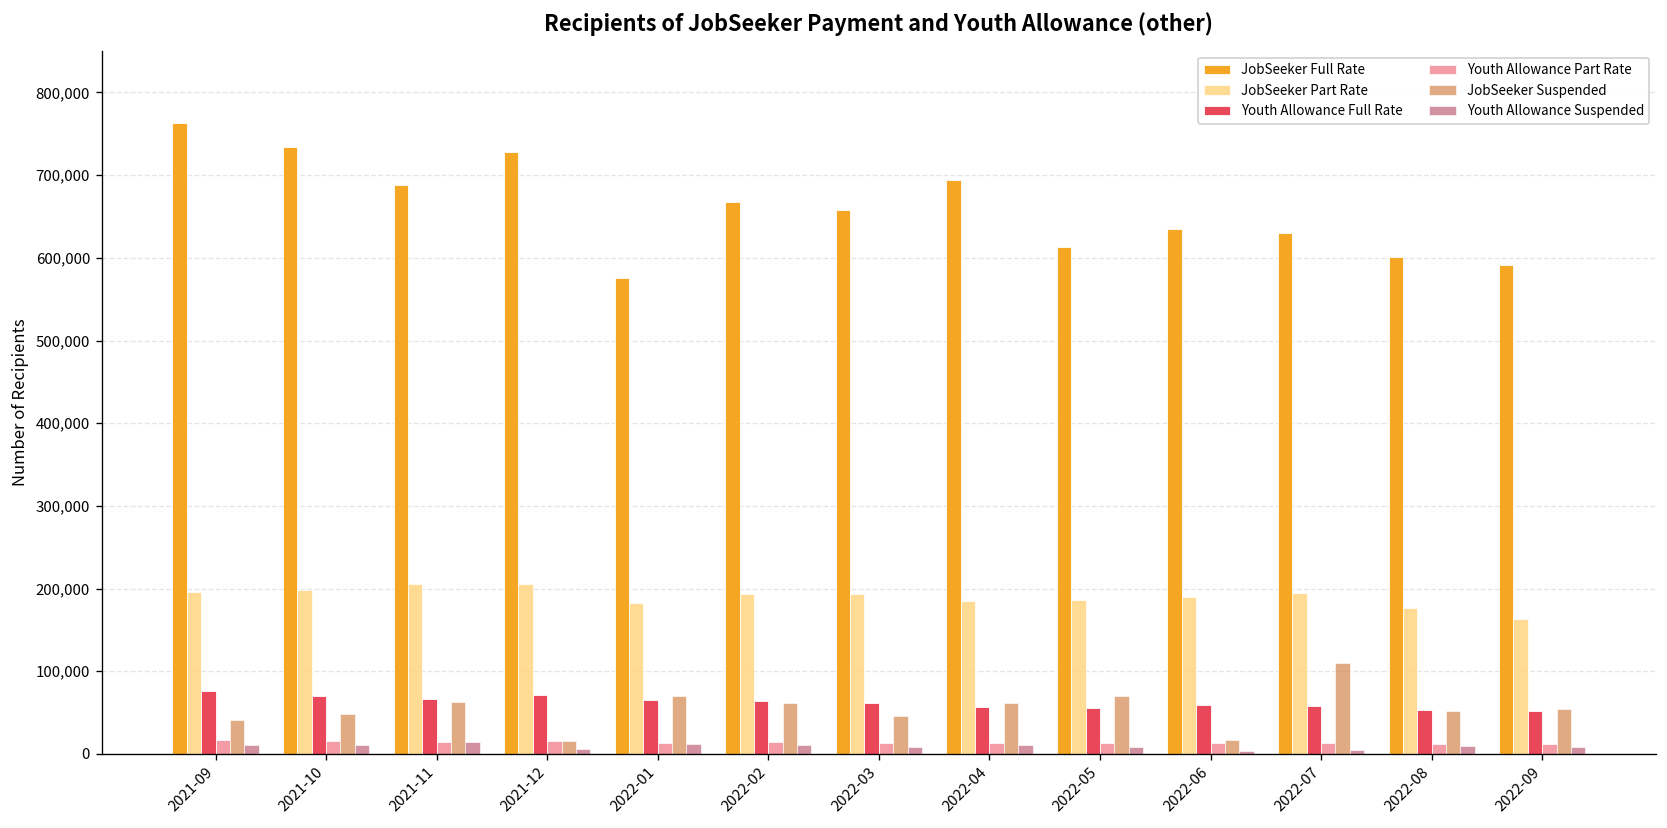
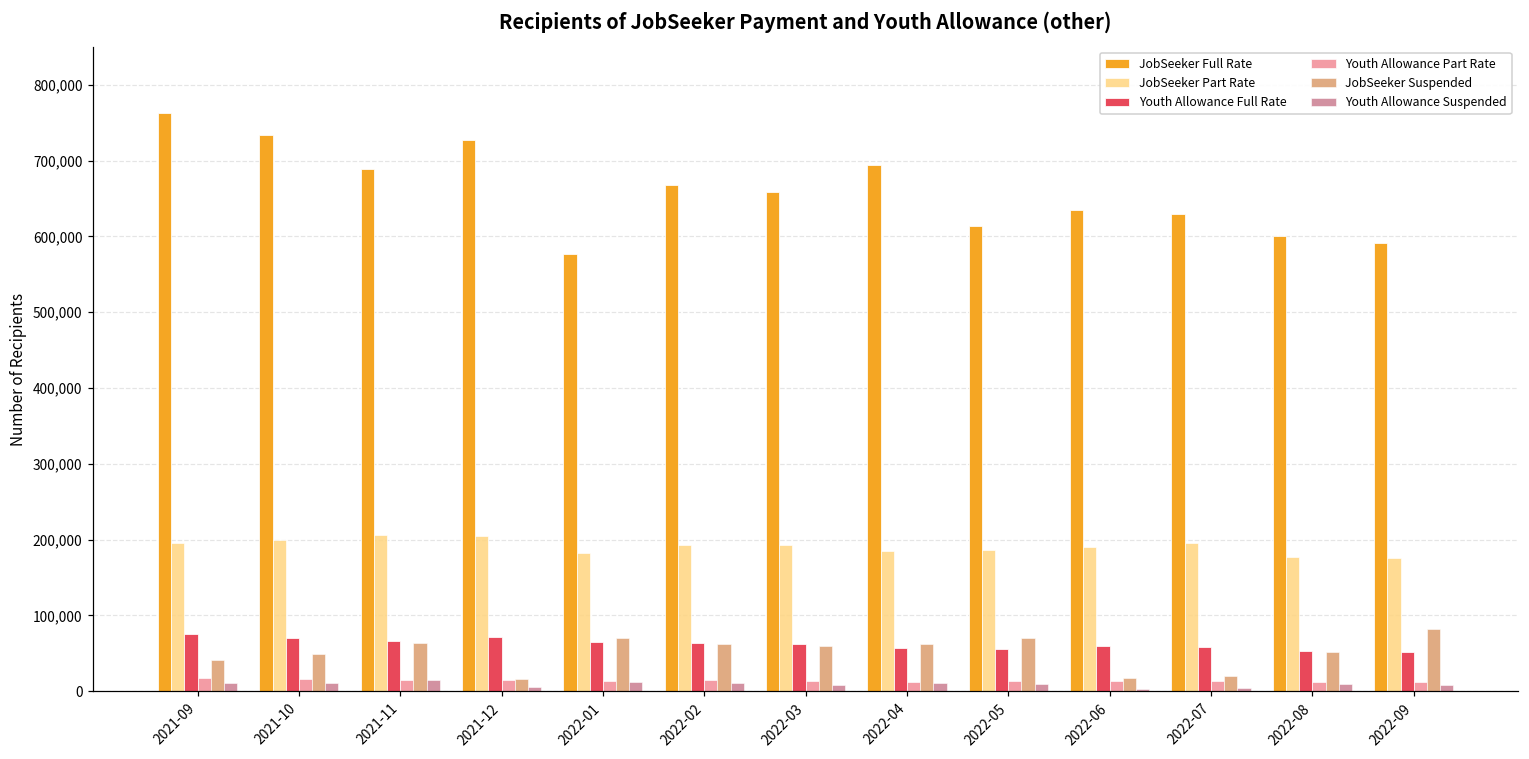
  {
    "JobSeeker Full Rate": {
      "2021-09": "760,000",
      "2021-10": "730,000",
      "2021-11": "690,000",
      "2021-12": "730,000",
      "2022-01": "580,000",
      "2022-02": "670,000",
      "2022-03": "660,000",
      "2022-04": "690,000",
      "2022-05": "610,000",
      "2022-06": "630,000",
      "2022-07": "630,000",
      "2022-08": "600,000",
      "2022-09": "590,000"
    },
    "JobSeeker Part Rate": {
      "2021-09": "200,000",
      "2021-10": "200,000",
      "2021-11": "210,000",
      "2021-12": "210,000",
      "2022-01": "180,000",
      "2022-02": "190,000",
      "2022-03": "190,000",
      "2022-04": "180,000",
      "2022-05": "190,000",
      "2022-06": "190,000",
      "2022-07": "200,000",
      "2022-08": "180,000",
-     "2022-09": "160,000"
+     "2022-09": "180,000"
    },
    "JobSeeker Suspended": {
      "2021-09": "40,000",
      "2021-10": "50,000",
      "2021-11": "60,000",
      "2021-12": "20,000",
      "2022-01": "70,000",
      "2022-02": "60,000",
-     "2022-03": "50,000",
+     "2022-03": "60,000",
      "2022-04": "60,000",
      "2022-05": "70,000",
      "2022-06": "20,000",
-     "2022-07": "110,000",
+     "2022-07": "20,000",
      "2022-08": "50,000",
-     "2022-09": "50,000"
+     "2022-09": "80,000"
    }
  }
